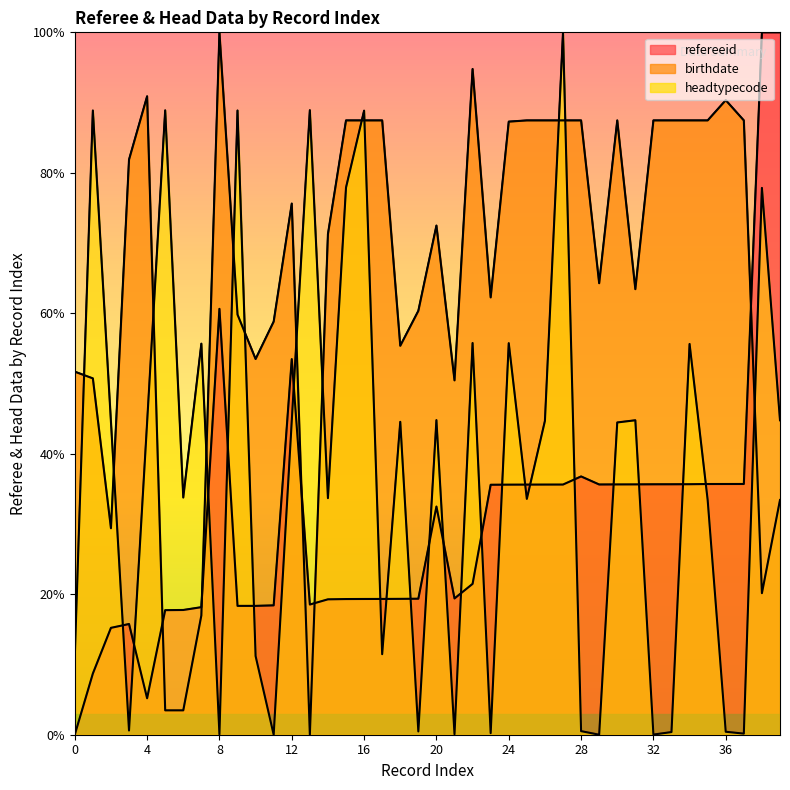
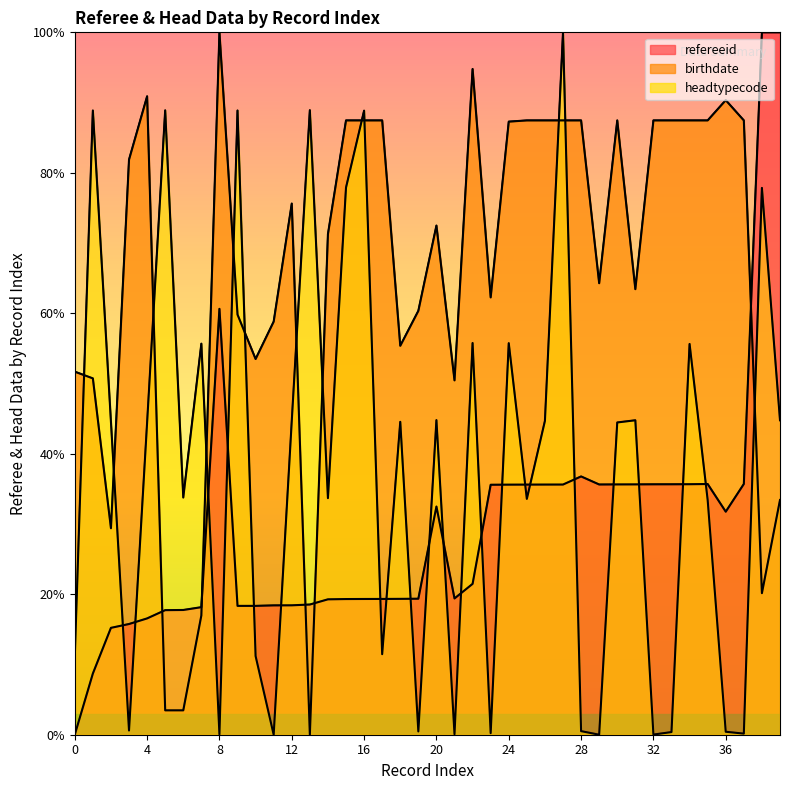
  {
    "refereeid": {
-     "4": "5%",
+     "4": "17%",
      "8": "61%",
-     "12": "53%",
+     "12": "18%",
      "16": "19%",
      "20": "32%",
      "24": "36%",
      "28": "37%",
      "32": "36%",
-     "36": "36%"
+     "36": "32%"
    }
  }
